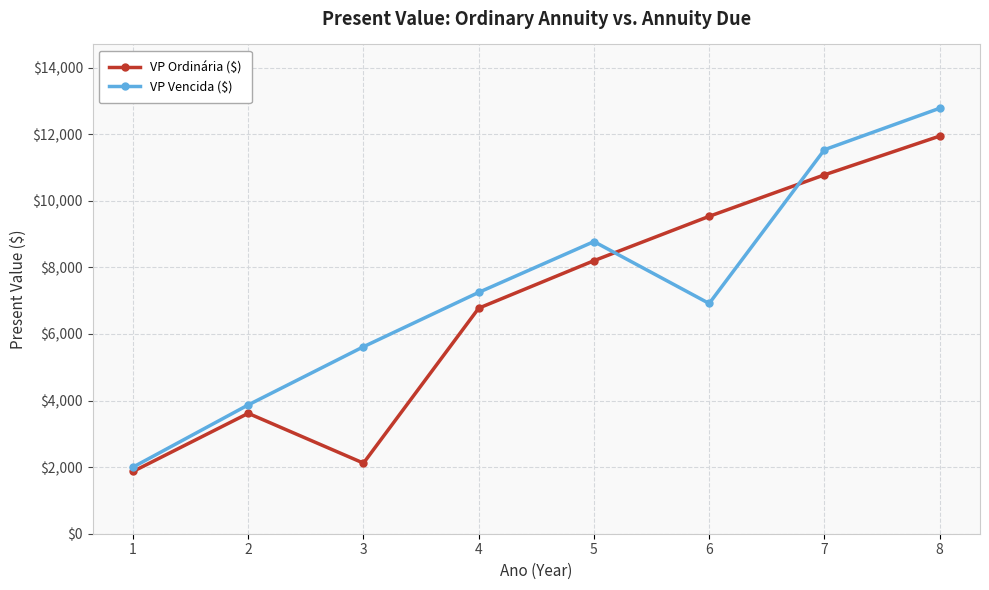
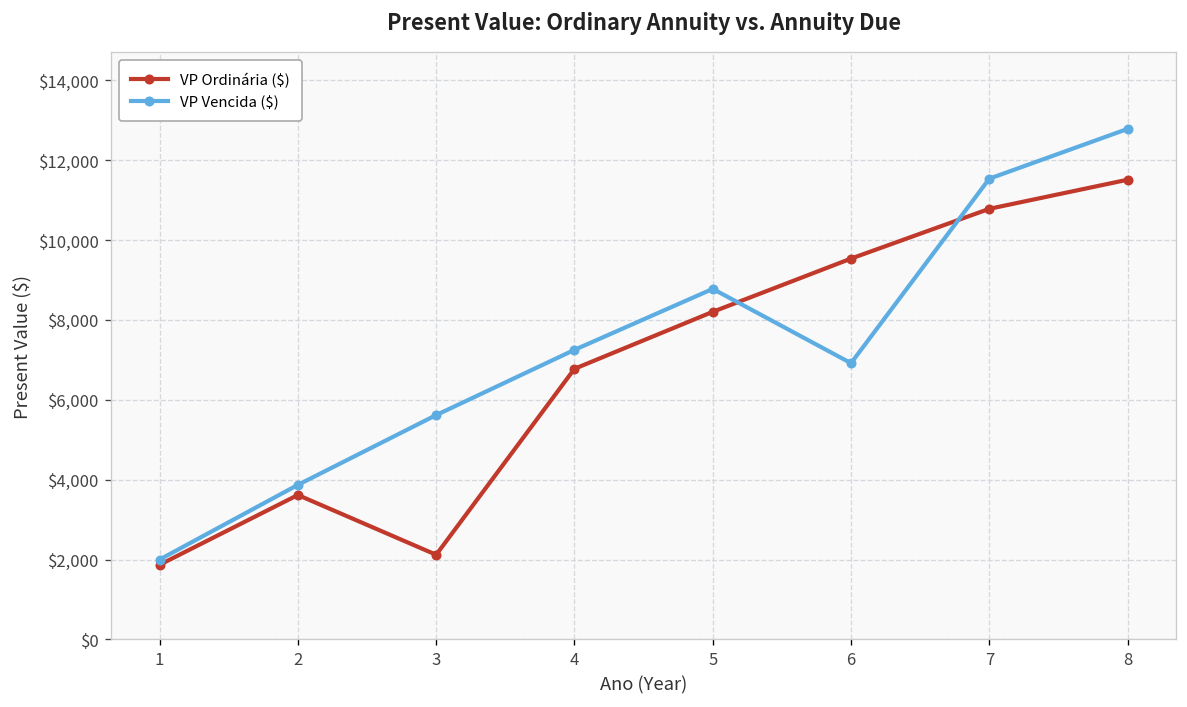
  {
    "VP Ordinária ($)": {
      "1": "$1,900",
      "2": "$3,600",
      "3": "$2,100",
      "4": "$6,800",
      "5": "$8,200",
      "6": "$9,500",
      "7": "$10,800",
-     "8": "$11,900"
+     "8": "$11,500"
    },
    "VP Vencida ($)": {
      "1": "$2,000",
      "2": "$3,900",
      "3": "$5,600",
      "4": "$7,200",
      "5": "$8,800",
      "6": "$6,900",
      "7": "$11,500",
      "8": "$12,800"
    }
  }
